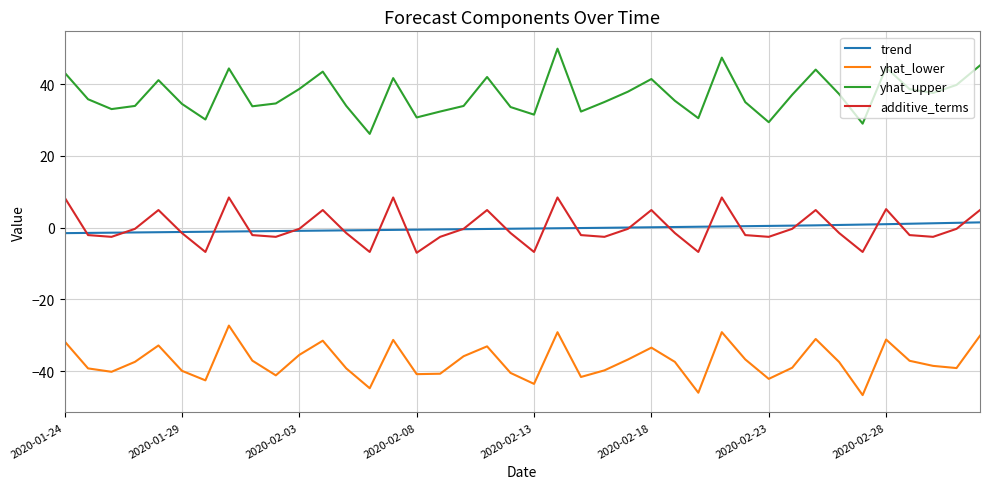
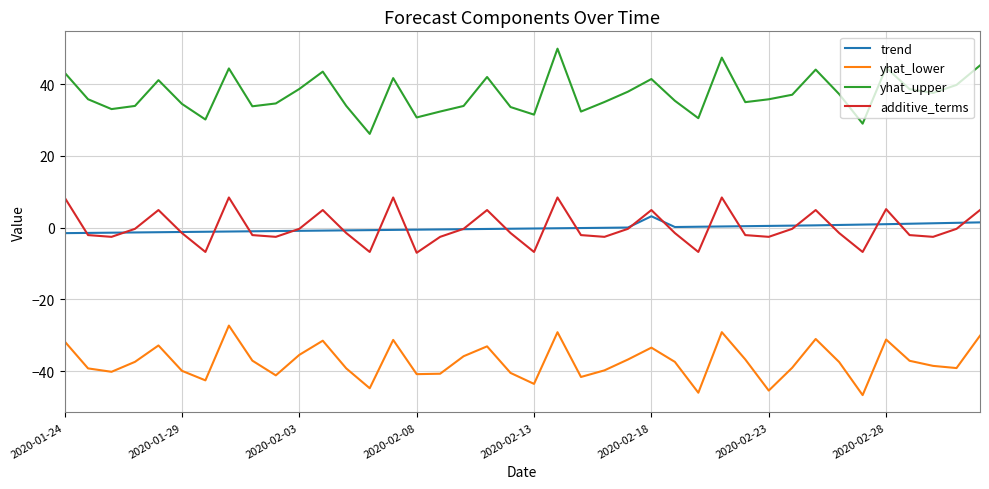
  {
    "trend": {
      "2020-01-24": -2,
      "2020-02-08": -1,
      "2020-02-13": 0,
-     "2020-02-18": 0,
+     "2020-02-18": 3,
      "2020-02-23": 0,
      "2020-02-28": 1
    },
    "yhat_lower": {
      "2020-01-24": -32,
      "2020-01-29": -40,
      "2020-02-03": -35,
      "2020-02-08": -41,
      "2020-02-13": -44,
      "2020-02-18": -33,
-     "2020-02-23": -42,
+     "2020-02-23": -45,
      "2020-02-28": -31
    },
    "yhat_upper": {
      "2020-01-24": 43,
      "2020-01-29": 34,
      "2020-02-03": 39,
      "2020-02-08": 31,
      "2020-02-13": 31,
      "2020-02-18": 41,
-     "2020-02-23": 29
+     "2020-02-23": 36
    },
    "additive_terms": {
      "2020-01-24": 8,
      "2020-02-08": -7,
      "2020-02-13": -7,
      "2020-02-18": 5,
      "2020-02-23": -3,
      "2020-02-28": 5
    }
  }
